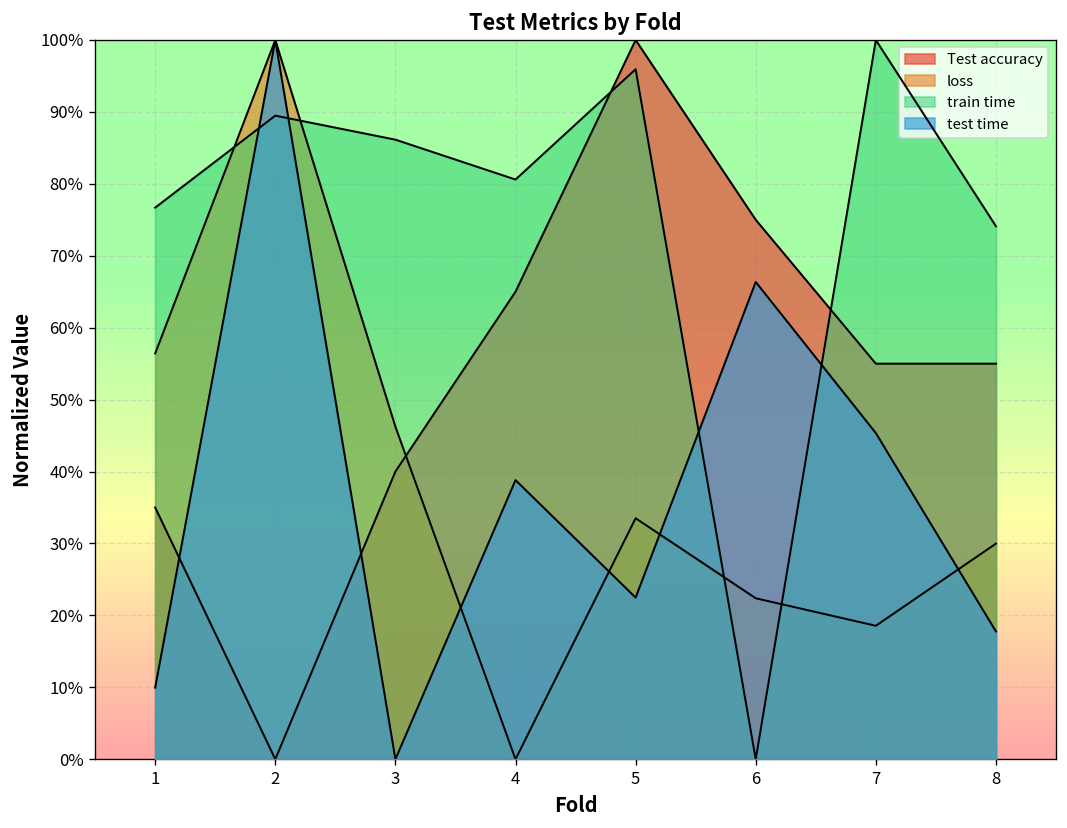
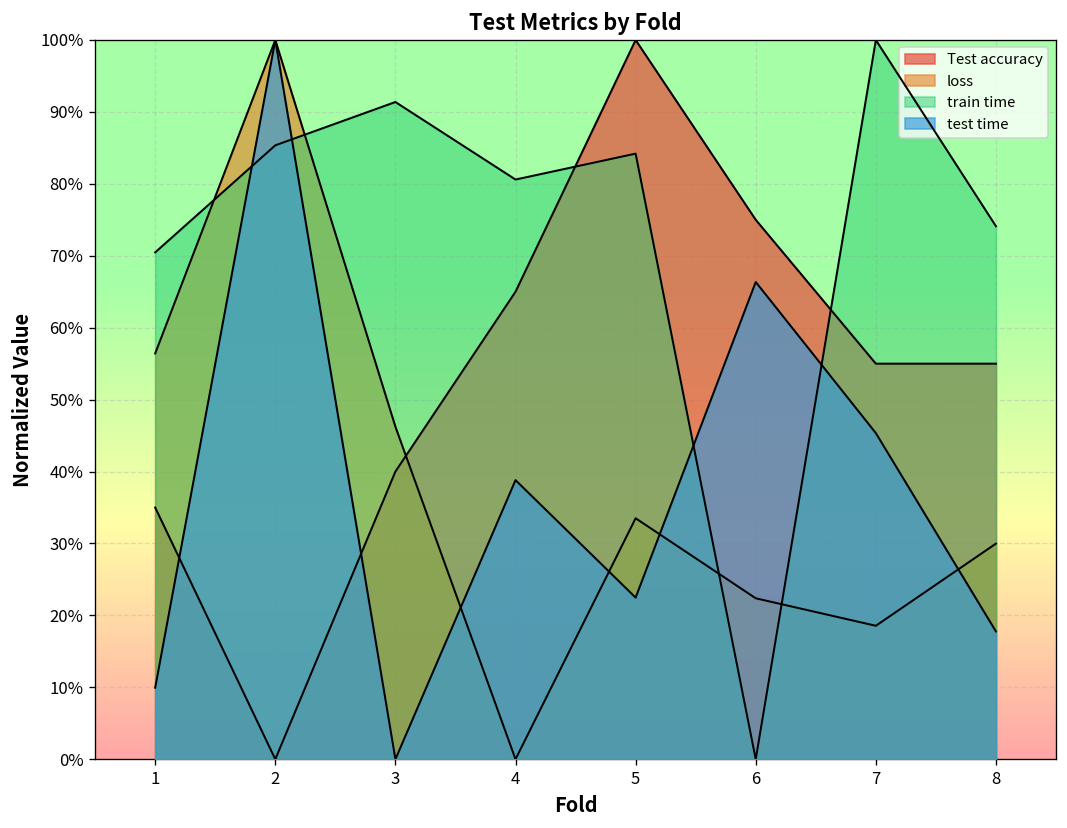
  {
    "train time": {
-     "1": "77%",
-     "2": "89%",
-     "3": "86%",
+     "1": "70%",
+     "2": "85%",
+     "3": "91%",
      "4": "81%",
-     "5": "96%",
+     "5": "84%",
      "6": "0%",
      "7": "100%",
      "8": "74%"
    },
    "test time": {
      "1": "10%",
      "3": "0%",
      "4": "39%",
      "5": "22%",
      "6": "66%",
      "7": "45%",
      "8": "18%"
    }
  }
